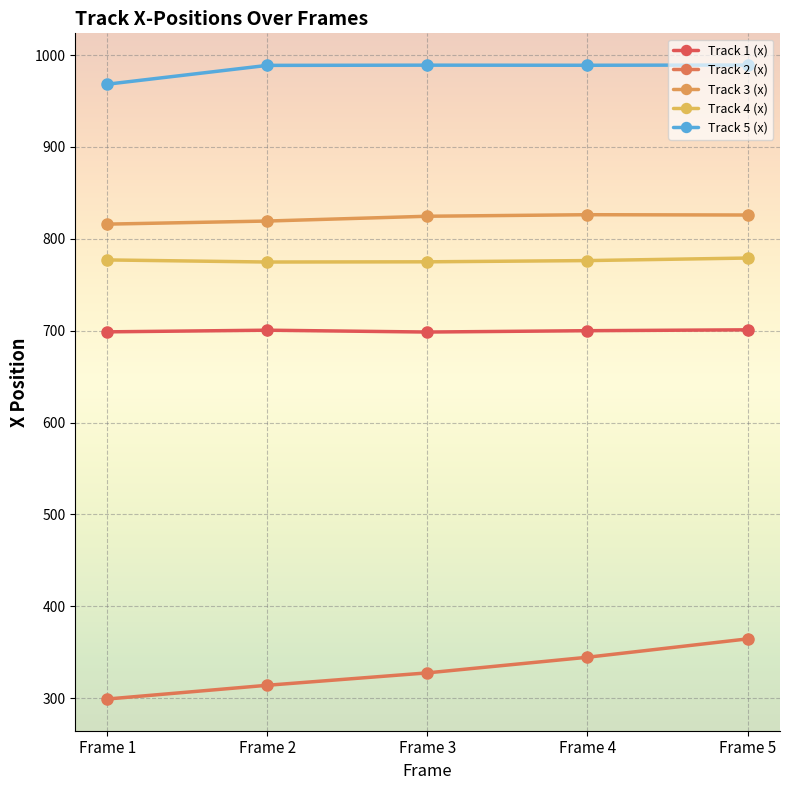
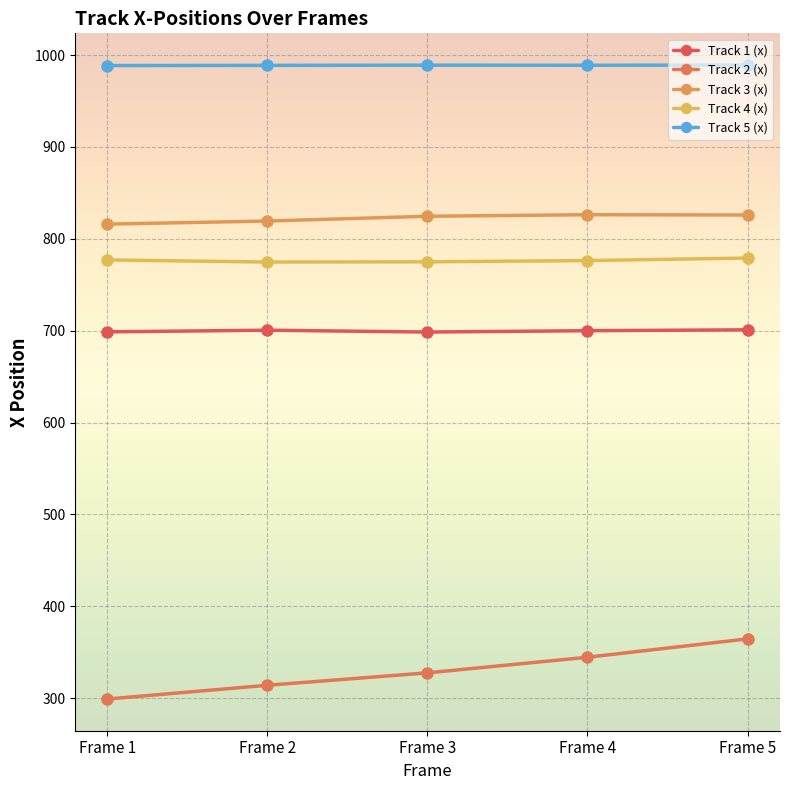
  {
    "Track 5 (x)": {
-     "Frame 1": 970,
+     "Frame 1": 990,
      "Frame 2": 990,
      "Frame 3": 990,
      "Frame 4": 990
    }
  }
